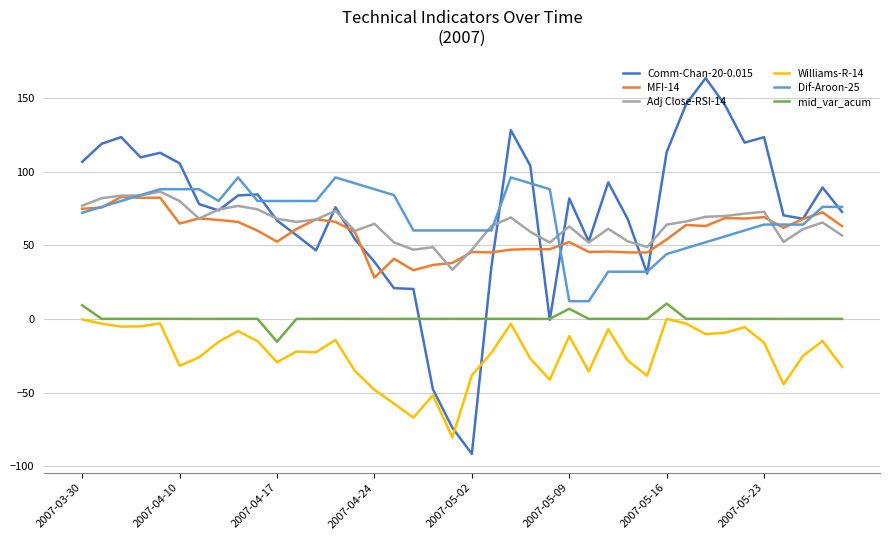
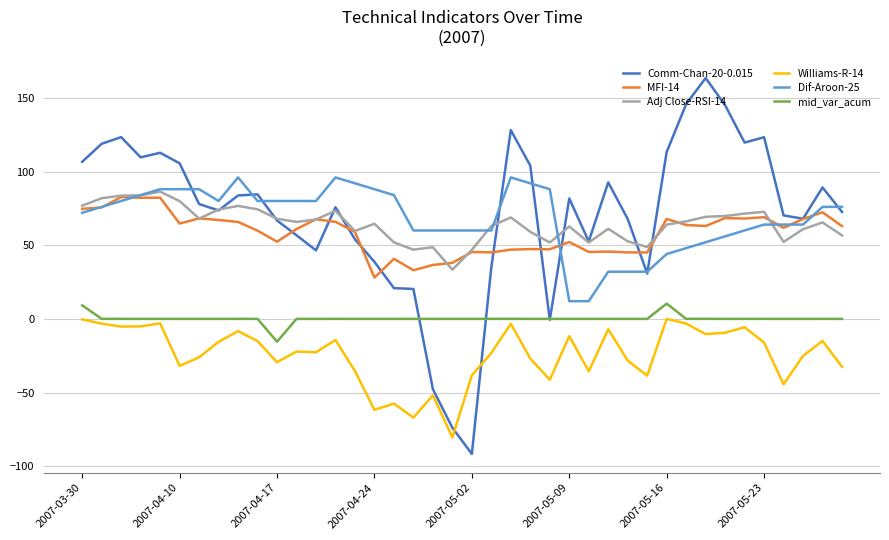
  {
    "MFI-14": {
      "2007-03-30": 75,
      "2007-04-10": 65,
      "2007-04-17": 52,
      "2007-04-24": 28,
      "2007-05-09": 52,
-     "2007-05-16": 54,
+     "2007-05-16": 68,
      "2007-05-23": 69
    },
    "Adj Close-RSI-14": {
      "2007-03-30": 77,
      "2007-04-10": 80,
      "2007-04-24": 65,
      "2007-05-09": 63,
      "2007-05-16": 64,
      "2007-05-23": 73
    },
    "Williams-R-14": {
      "2007-03-30": 0,
      "2007-04-10": -32,
      "2007-04-17": -29,
-     "2007-04-24": -48,
+     "2007-04-24": -62,
      "2007-05-02": -38,
      "2007-05-09": -12,
      "2007-05-16": 0,
      "2007-05-23": -16
    },
    "mid_var_acum": {
      "2007-03-30": 9,
      "2007-04-10": 0,
      "2007-04-17": -16,
      "2007-04-24": 0,
      "2007-05-02": 0,
-     "2007-05-09": 7,
+     "2007-05-09": 0,
      "2007-05-16": 10,
      "2007-05-23": 0
    }
  }
